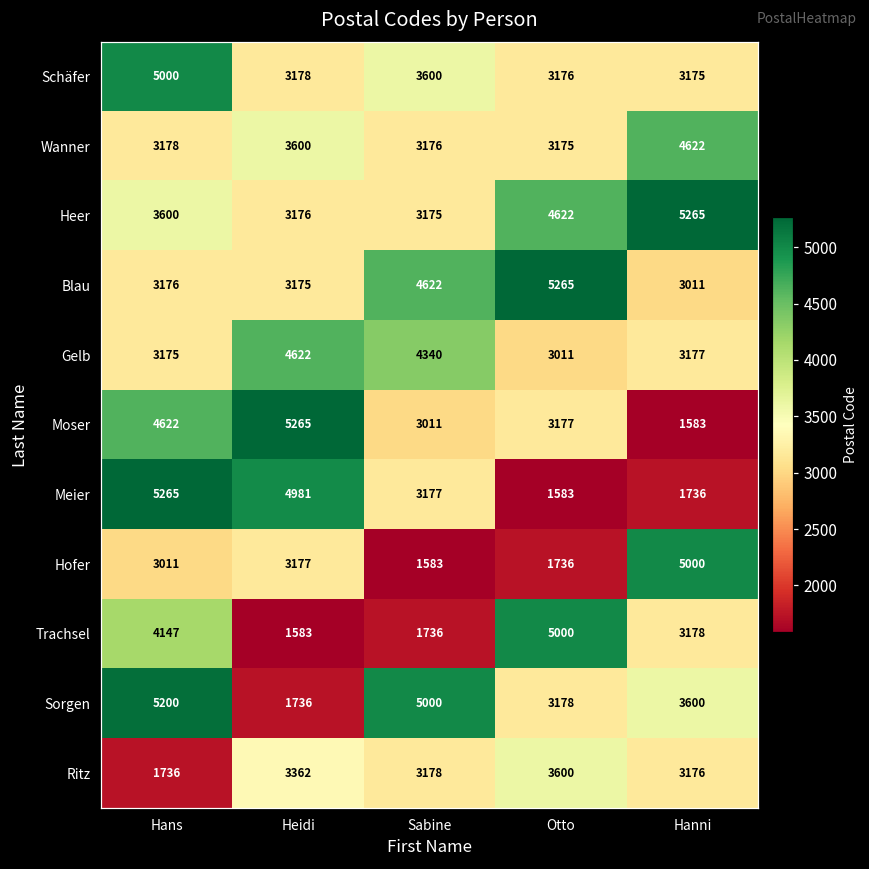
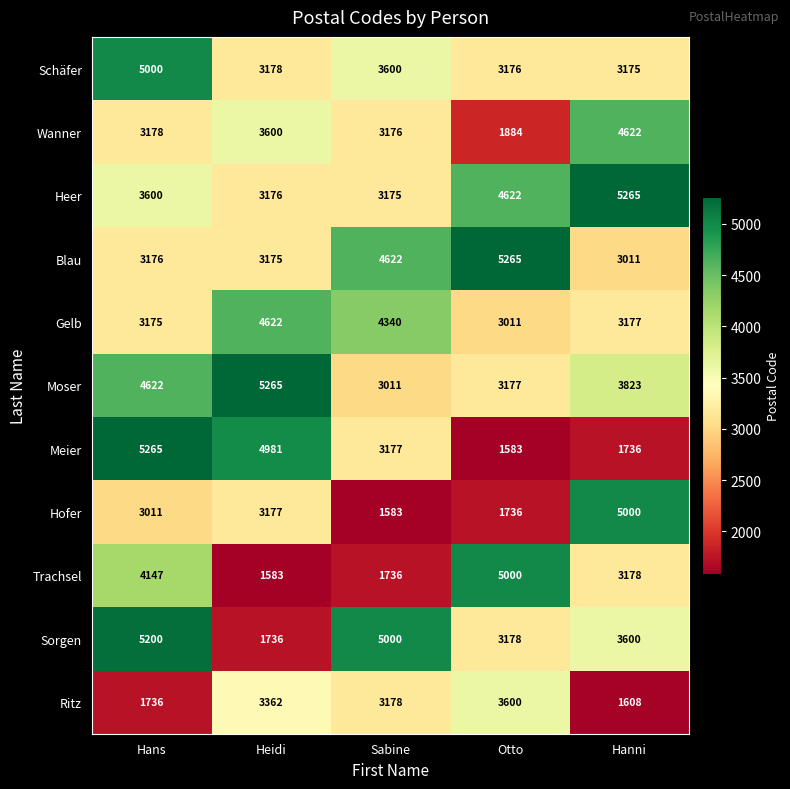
  {
    "Schäfer": {
      "Hans": 5000,
      "Heidi": 3178,
      "Sabine": 3600,
      "Otto": 3176,
      "Hanni": 3175
    },
    "Wanner": {
      "Hans": 3178,
      "Heidi": 3600,
      "Sabine": 3176,
-     "Otto": 3175,
+     "Otto": 1884,
      "Hanni": 4622
    },
    "Heer": {
      "Hans": 3600,
      "Heidi": 3176,
      "Sabine": 3175,
      "Otto": 4622,
      "Hanni": 5265
    },
    "Blau": {
      "Hans": 3176,
      "Heidi": 3175,
      "Sabine": 4622,
      "Otto": 5265,
      "Hanni": 3011
    },
    "Gelb": {
      "Hans": 3175,
      "Heidi": 4622,
      "Sabine": 4340,
      "Otto": 3011,
      "Hanni": 3177
    },
    "Moser": {
      "Hans": 4622,
      "Heidi": 5265,
      "Sabine": 3011,
      "Otto": 3177,
-     "Hanni": 1583
+     "Hanni": 3823
    },
    "Meier": {
      "Hans": 5265,
      "Heidi": 4981,
      "Sabine": 3177,
      "Otto": 1583,
      "Hanni": 1736
    },
    "Hofer": {
      "Hans": 3011,
      "Heidi": 3177,
      "Sabine": 1583,
      "Otto": 1736,
      "Hanni": 5000
    },
    "Trachsel": {
      "Hans": 4147,
      "Heidi": 1583,
      "Sabine": 1736,
      "Otto": 5000,
      "Hanni": 3178
    },
    "Sorgen": {
      "Hans": 5200,
      "Heidi": 1736,
      "Sabine": 5000,
      "Otto": 3178,
      "Hanni": 3600
    },
    "Ritz": {
      "Hans": 1736,
      "Heidi": 3362,
      "Sabine": 3178,
      "Otto": 3600,
-     "Hanni": 3176
+     "Hanni": 1608
    }
  }
